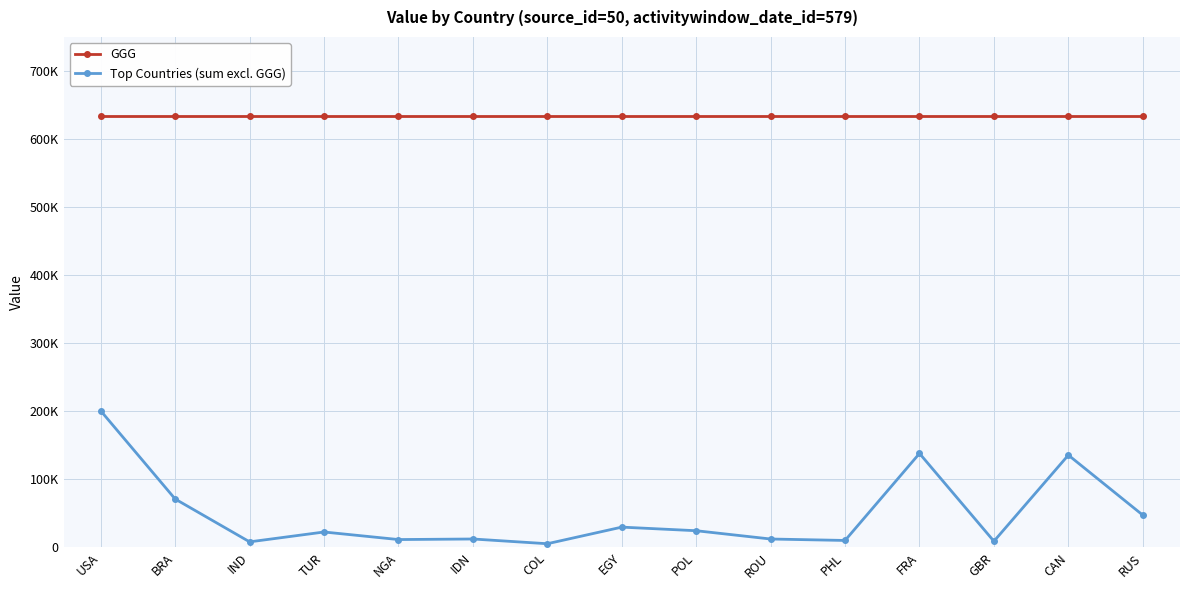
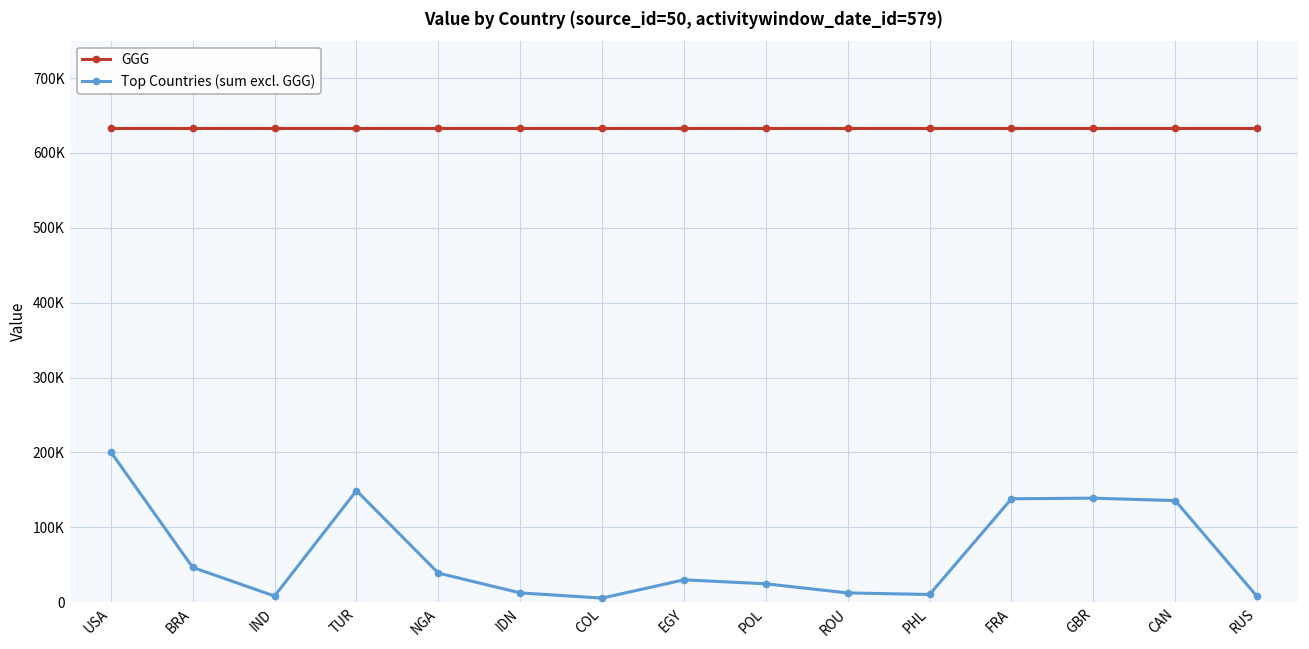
  {
    "GGG": {
      "USA": 630000,
      "BRA": 630000,
      "IND": 630000,
      "TUR": 630000,
      "NGA": 630000,
      "IDN": 630000,
      "COL": 630000,
      "EGY": 630000,
      "POL": 630000,
      "ROU": 630000,
      "PHL": 630000,
      "FRA": 630000,
      "GBR": 630000,
      "CAN": 630000,
      "RUS": 630000
    },
    "Top Countries (sum excl. GGG)": {
      "USA": 200000,
-     "BRA": 70000,
+     "BRA": 50000,
      "IND": 10000,
-     "TUR": 20000,
-     "NGA": 10000,
+     "TUR": 150000,
+     "NGA": 40000,
      "IDN": 10000,
      "COL": 10000,
      "EGY": 30000,
      "POL": 20000,
      "ROU": 10000,
      "PHL": 10000,
      "FRA": 140000,
-     "GBR": 10000,
+     "GBR": 140000,
      "CAN": 140000,
-     "RUS": 50000
+     "RUS": 10000
    }
  }
